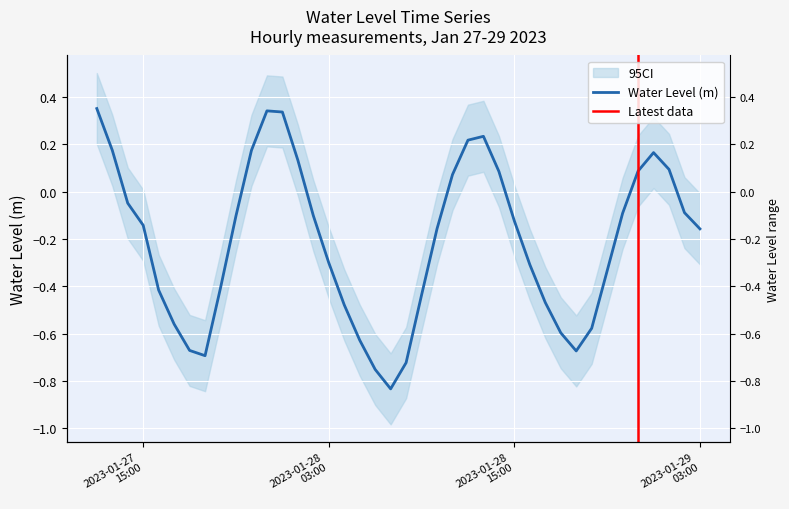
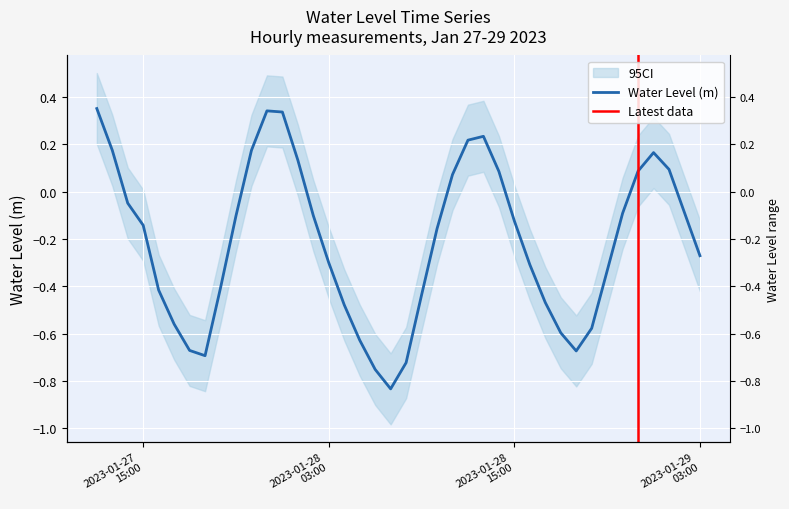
  {
    "Water Level (m)": {
      "2023-01-27 15:00": -0.14,
      "2023-01-28 03:00": -0.30,
      "2023-01-28 15:00": -0.12,
-     "2023-01-29 03:00": -0.16
+     "2023-01-29 03:00": -0.27
    }
  }
